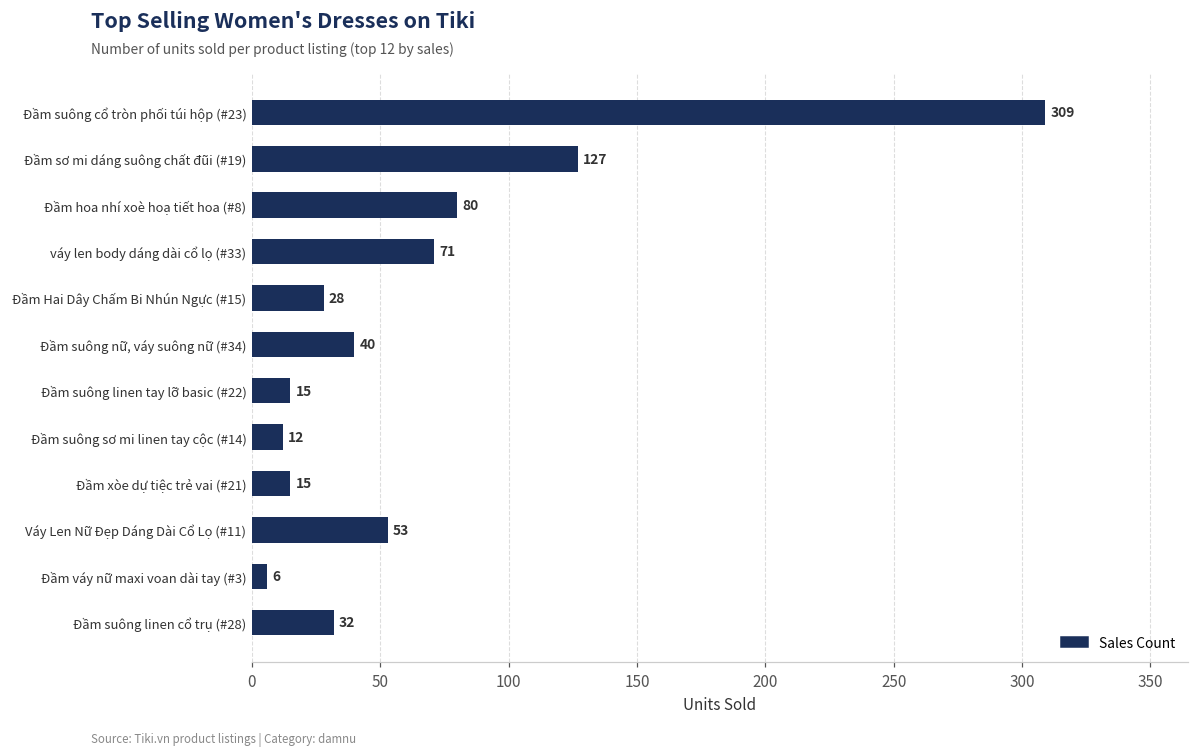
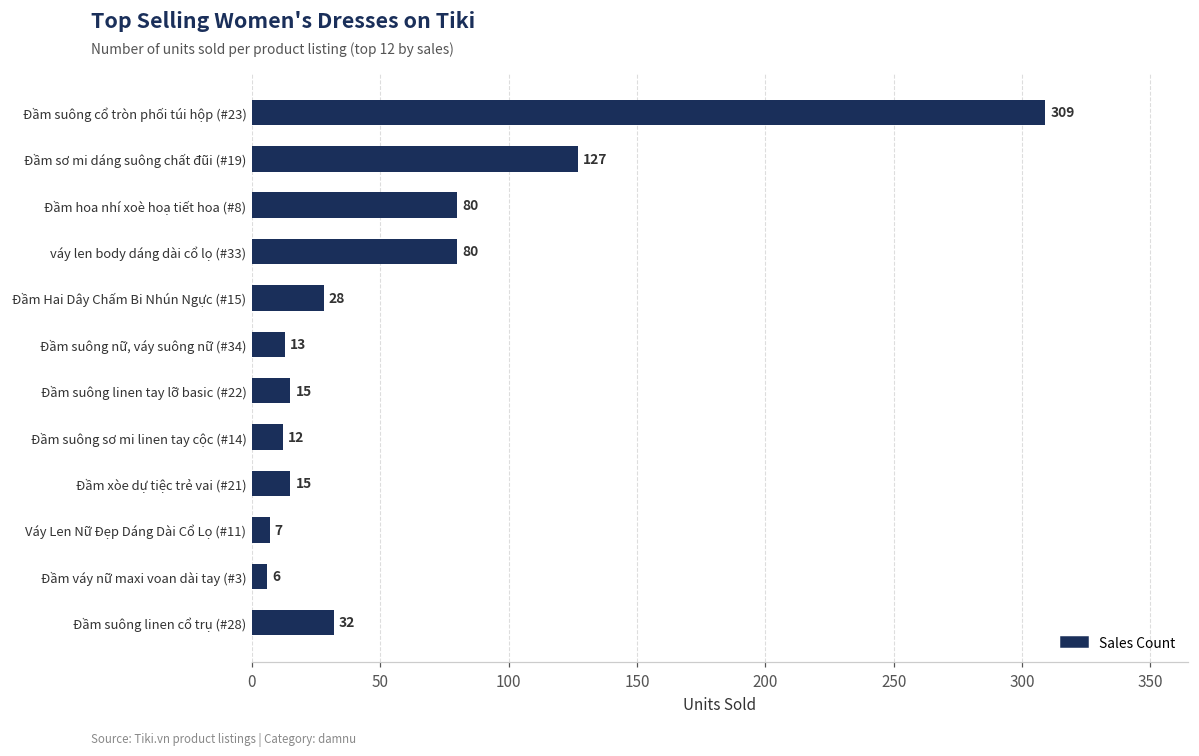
  {
    "Đầm suông cổ tròn phối túi hộp (#23)": 309,
    "Đầm sơ mi dáng suông chất đũi (#19)": 127,
    "Đầm hoa nhí xoè hoạ tiết hoa (#8)": 80,
-   "váy len body dáng dài cổ lọ (#33)": 71,
+   "váy len body dáng dài cổ lọ (#33)": 80,
    "Đầm Hai Dây Chấm Bi Nhún Ngực (#15)": 28,
-   "Đầm suông nữ, váy suông nữ (#34)": 40,
+   "Đầm suông nữ, váy suông nữ (#34)": 13,
    "Đầm suông linen tay lỡ basic (#22)": 15,
    "Đầm suông sơ mi linen tay cộc (#14)": 12,
    "Đầm xòe dự tiệc trẻ vai (#21)": 15,
-   "Váy Len Nữ Đẹp Dáng Dài Cổ Lọ (#11)": 53,
+   "Váy Len Nữ Đẹp Dáng Dài Cổ Lọ (#11)": 7,
    "Đầm váy nữ maxi voan dài tay (#3)": 6,
    "Đầm suông linen cổ trụ (#28)": 32
  }
